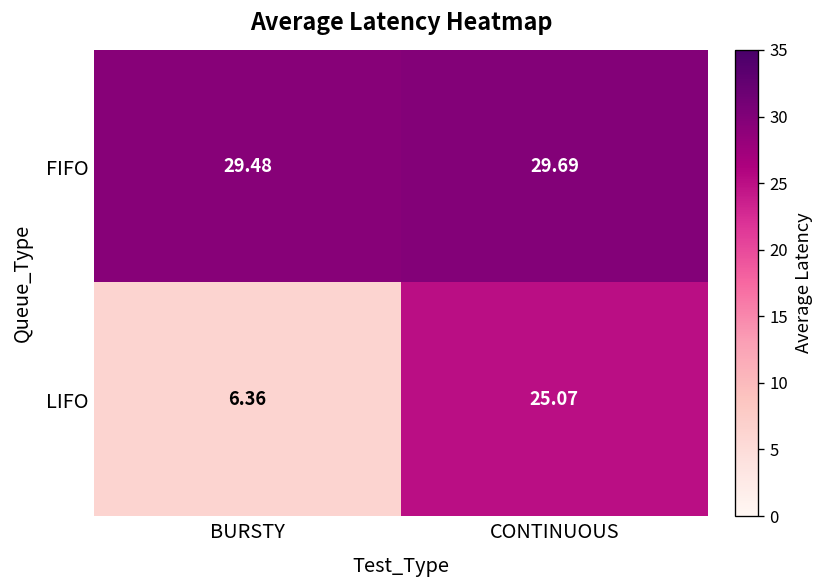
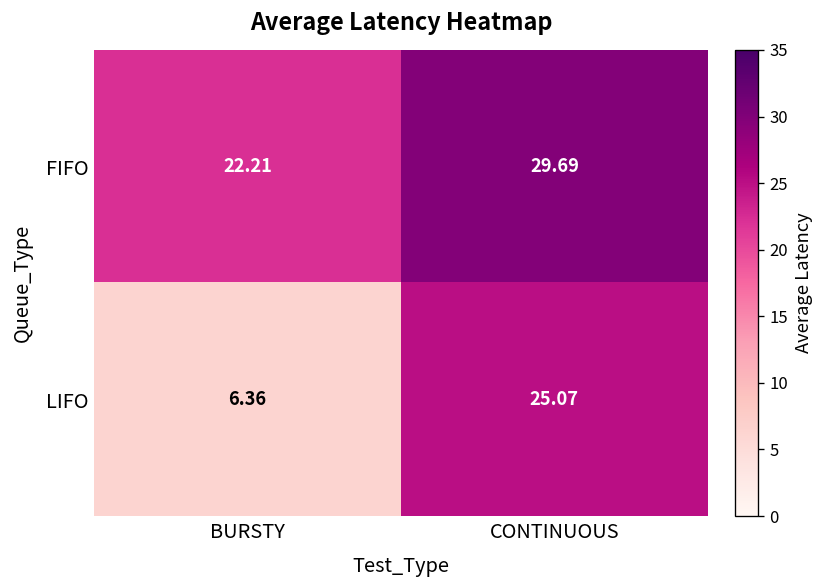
  {
    "FIFO": {
-     "BURSTY": 29.48,
+     "BURSTY": 22.21,
      "CONTINUOUS": 29.69
    },
    "LIFO": {
      "BURSTY": 6.36,
      "CONTINUOUS": 25.07
    }
  }
